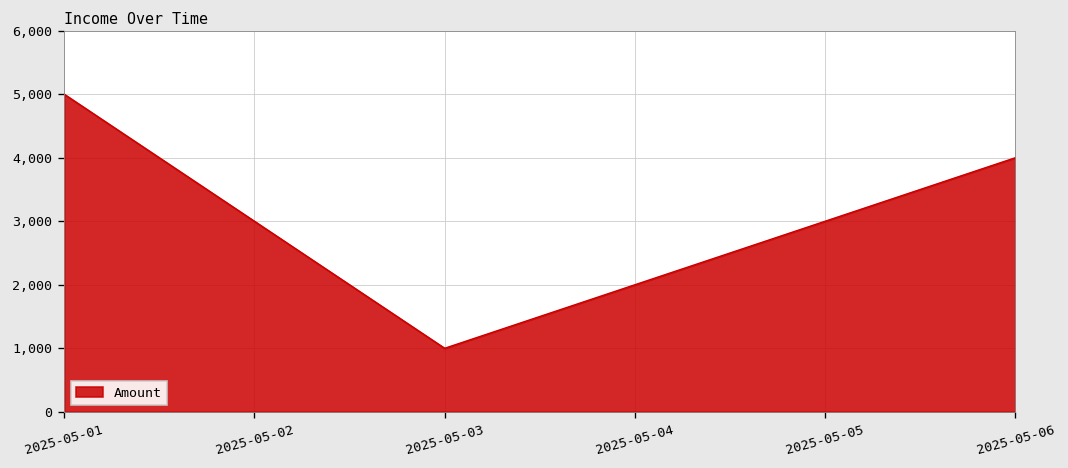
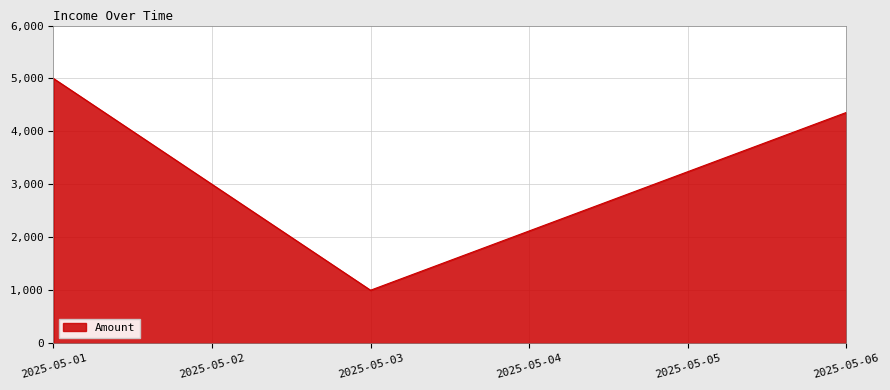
  {
    "2025-05-01": "5,000",
    "2025-05-03": "1,000",
-   "2025-05-06": "4,000"
+   "2025-05-06": "4,400"
  }
